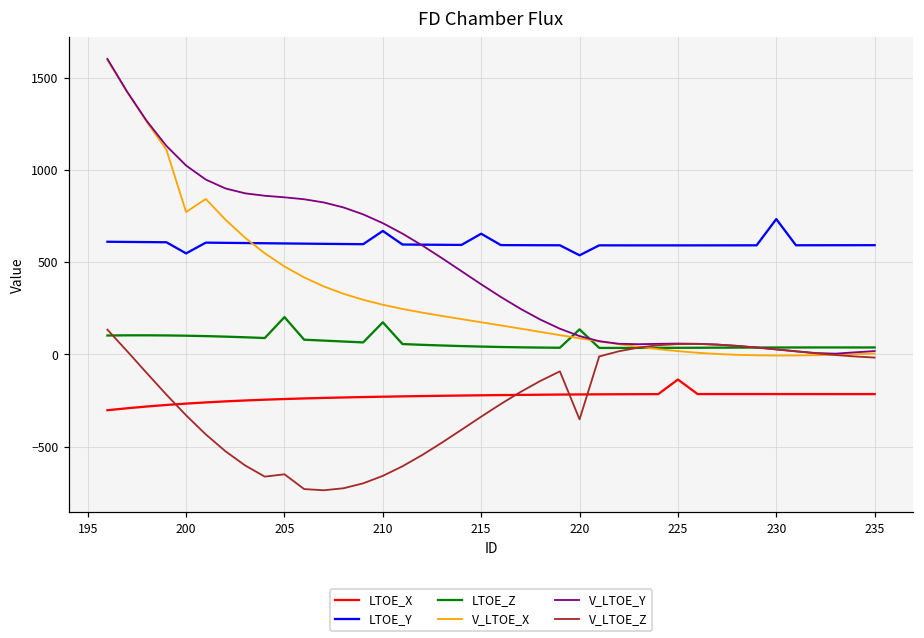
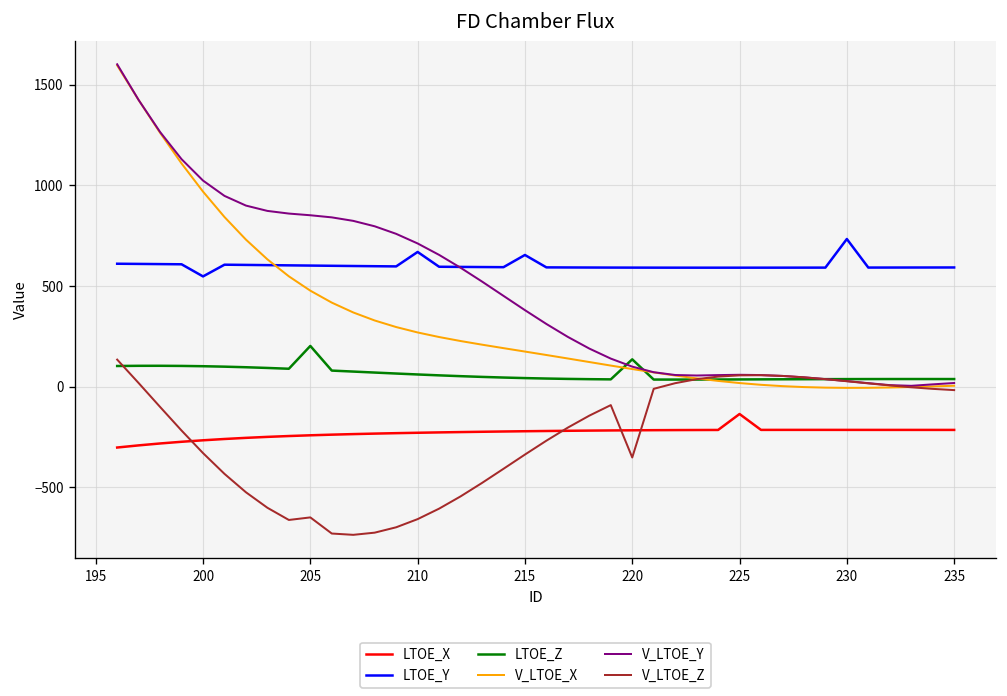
  {
    "LTOE_X": {
      "200": -270,
      "205": -240,
      "210": -230,
      "215": -220,
      "220": -220,
      "225": -140,
      "230": -220,
      "235": -220
    },
    "LTOE_Y": {
      "200": 550,
      "205": 600,
      "210": 670,
      "215": 650,
-     "220": 540,
+     "220": 590,
      "225": 590,
      "230": 730,
      "235": 590
    },
    "LTOE_Z": {
      "200": 100,
      "205": 200,
-     "210": 170,
+     "210": 60,
      "215": 40,
      "220": 140,
      "225": 40,
      "235": 40
    },
    "V_LTOE_X": {
-     "200": 770,
+     "200": 970,
      "205": 480,
      "210": 270,
      "215": 170,
      "225": 20,
      "230": -10
    },
    "V_LTOE_Y": {
      "200": 1020,
      "205": 850,
      "210": 710,
      "215": 380
    },
    "V_LTOE_Z": {
      "200": -330,
      "205": -650,
      "210": -660,
      "215": -340,
      "220": -350,
      "235": -20
    }
  }
